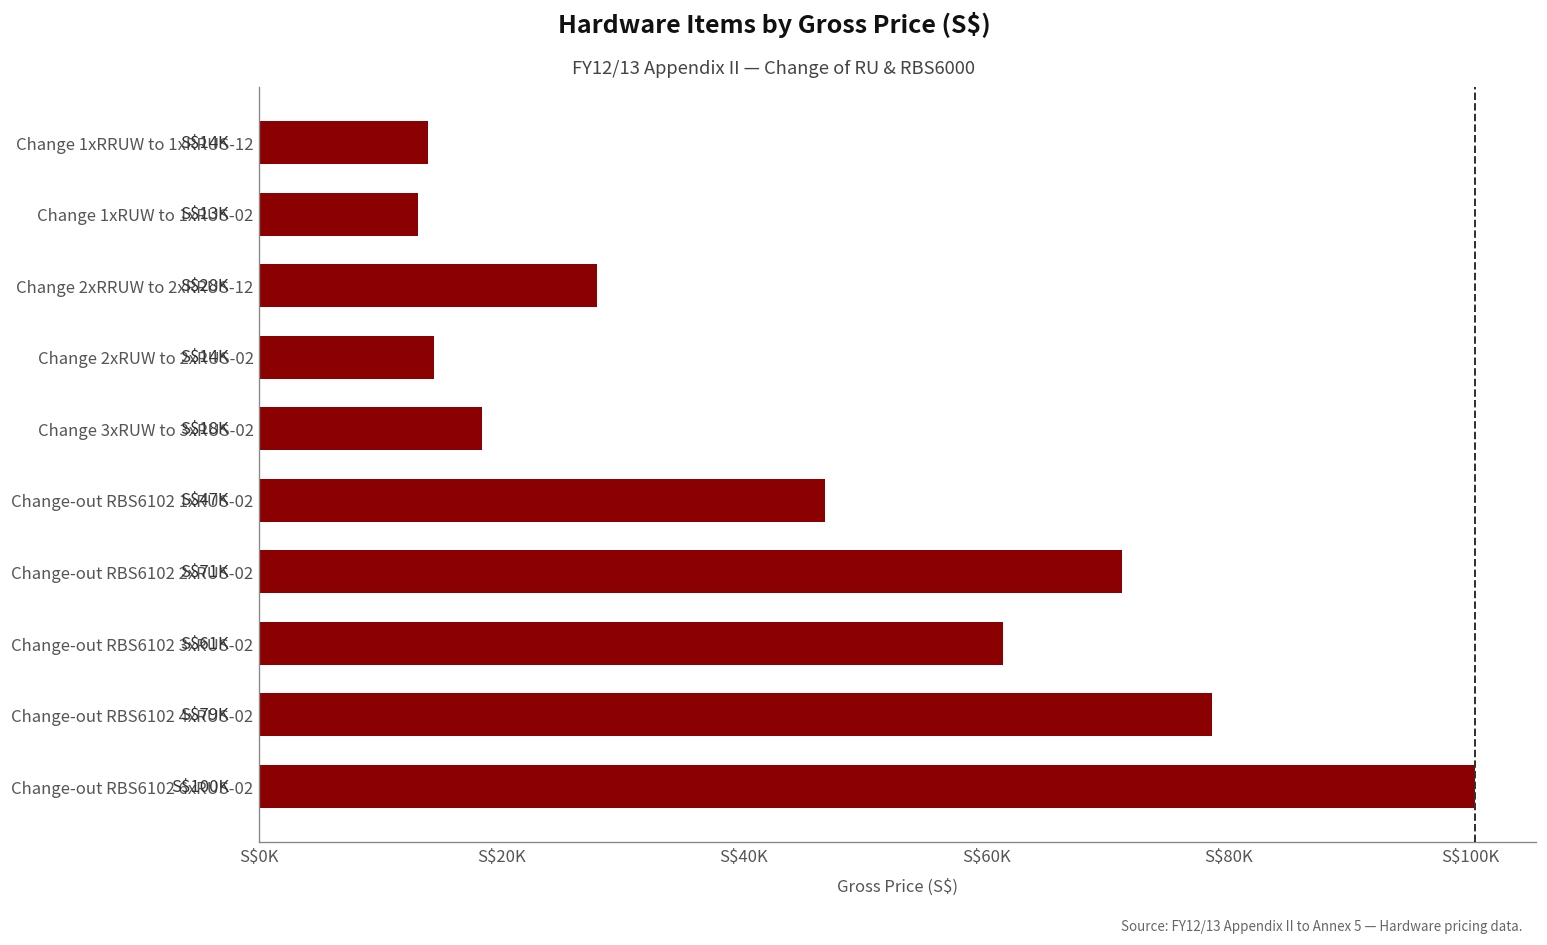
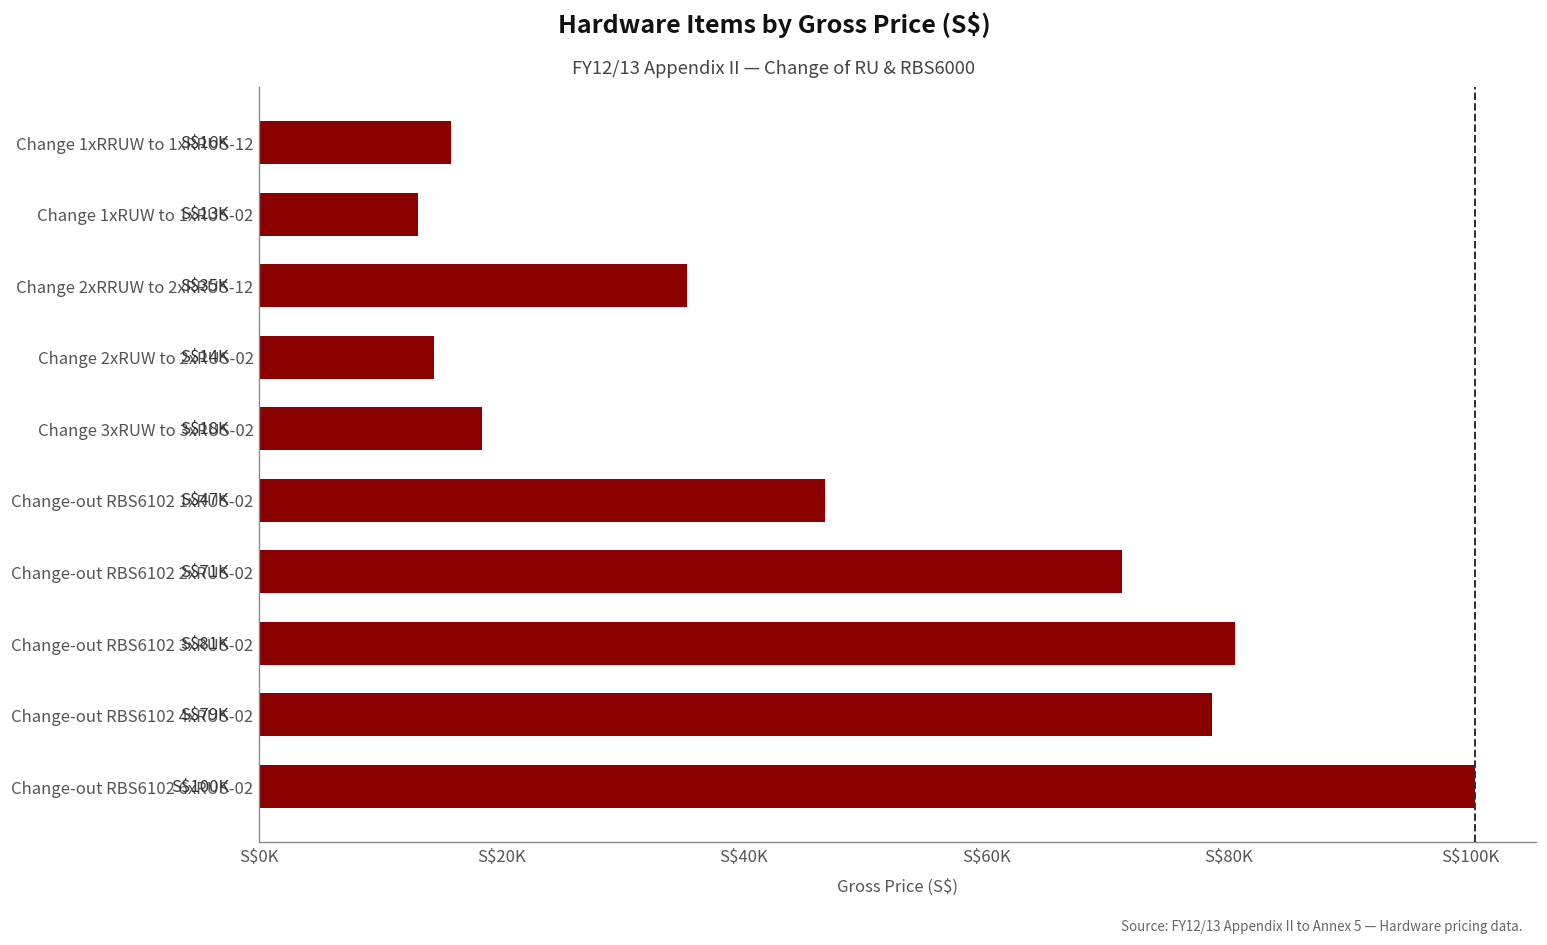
  {
-   "Change 1xRRUW to 1xRRUS-12": "$14K",
-   "Change 2xRRUW to 2xRRUS-12": "$28K",
-   "Change-out RBS6102 3xRUS-02": "$61K"
+   "Change 1xRRUW to 1xRRUS-12": "$16K",
+   "Change 2xRRUW to 2xRRUS-12": "$35K",
+   "Change-out RBS6102 3xRUS-02": "$81K"
  }
